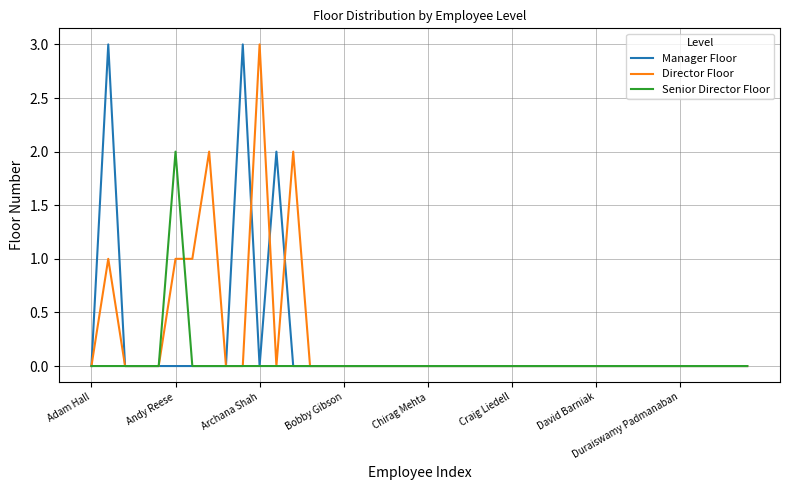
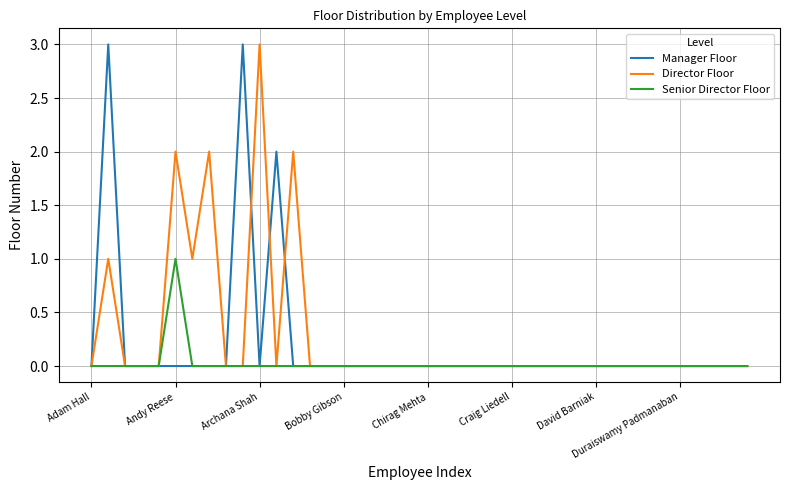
  {
    "Manager Floor": {
      "Andy Reese": 0
    },
    "Director Floor": {
-     "Andy Reese": 1,
+     "Andy Reese": 2,
      "Archana Shah": 3
    },
    "Senior Director Floor": {
-     "Andy Reese": 2
+     "Andy Reese": 1
    }
  }
